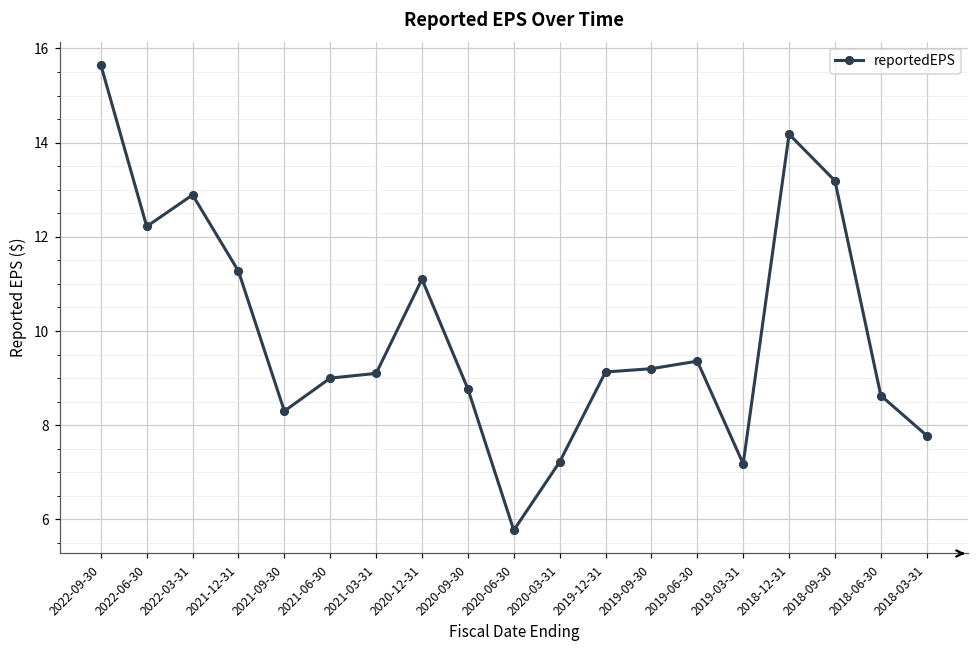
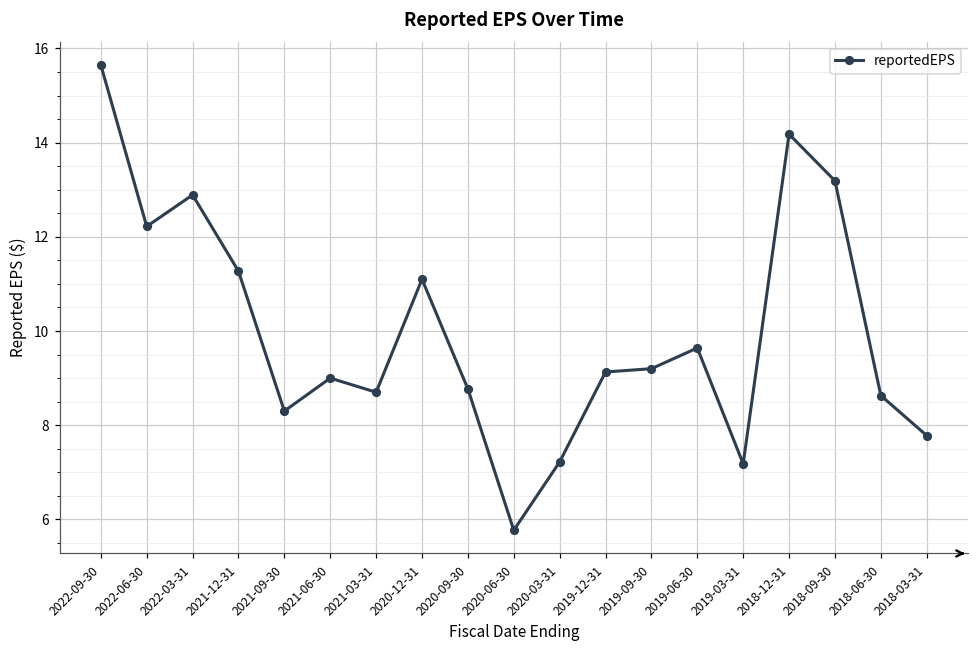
  {
    "2022-09-30": 15.7,
    "2022-06-30": 12.2,
    "2022-03-31": 12.9,
    "2021-12-31": 11.3,
    "2021-09-30": 8.3,
    "2021-06-30": 9.0,
-   "2021-03-31": 9.1,
+   "2021-03-31": 8.7,
    "2020-12-31": 11.1,
    "2020-09-30": 8.8,
    "2020-06-30": 5.8,
    "2020-03-31": 7.2,
    "2019-12-31": 9.1,
    "2019-09-30": 9.2,
-   "2019-06-30": 9.4,
+   "2019-06-30": 9.6,
    "2019-03-31": 7.2,
    "2018-12-31": 14.2,
    "2018-09-30": 13.2,
    "2018-06-30": 8.6,
    "2018-03-31": 7.8
  }
